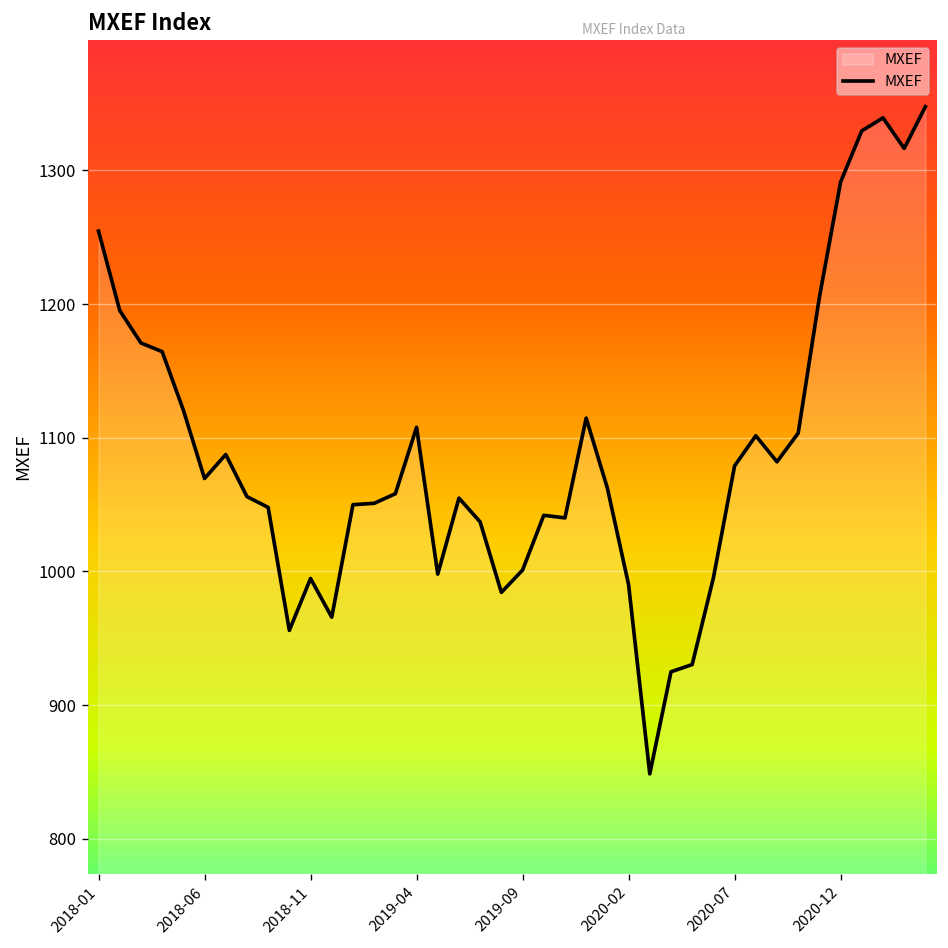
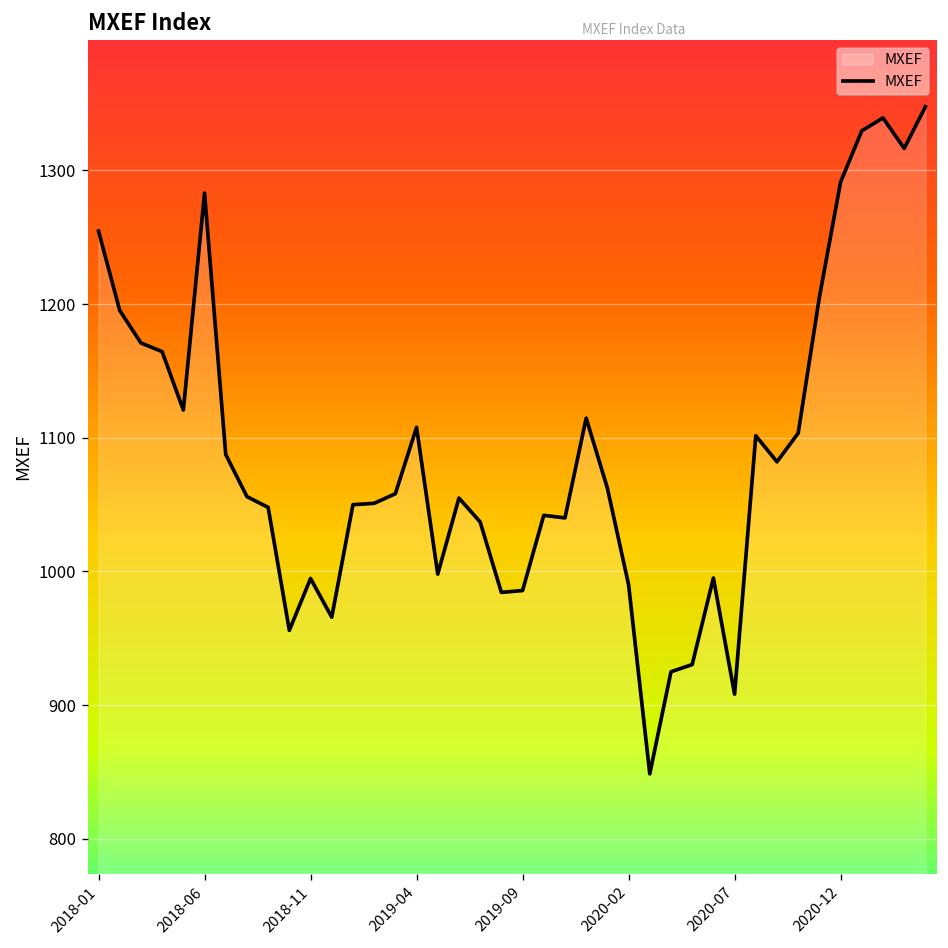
  {
    "2018-01": 1255,
-   "2018-06": 1070,
+   "2018-06": 1283,
    "2018-11": 995,
    "2019-04": 1108,
-   "2019-09": 1001,
+   "2019-09": 986,
    "2020-02": 990,
-   "2020-07": 1079,
+   "2020-07": 908,
    "2020-12": 1291
  }
